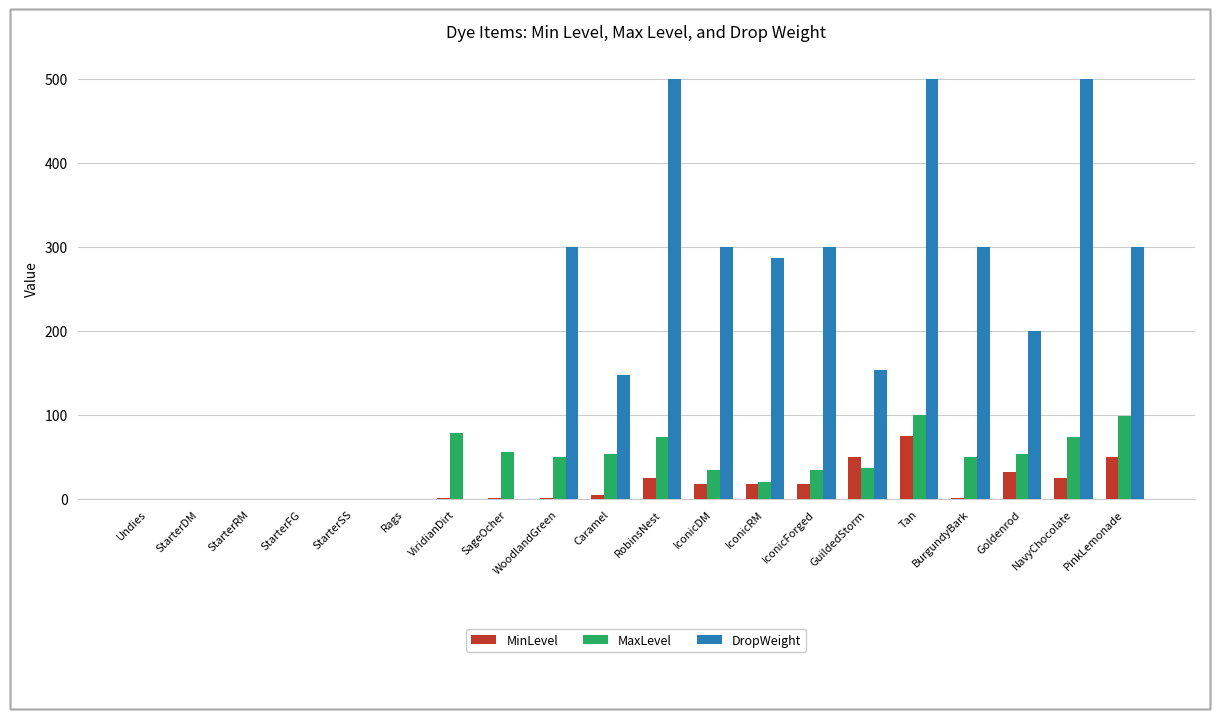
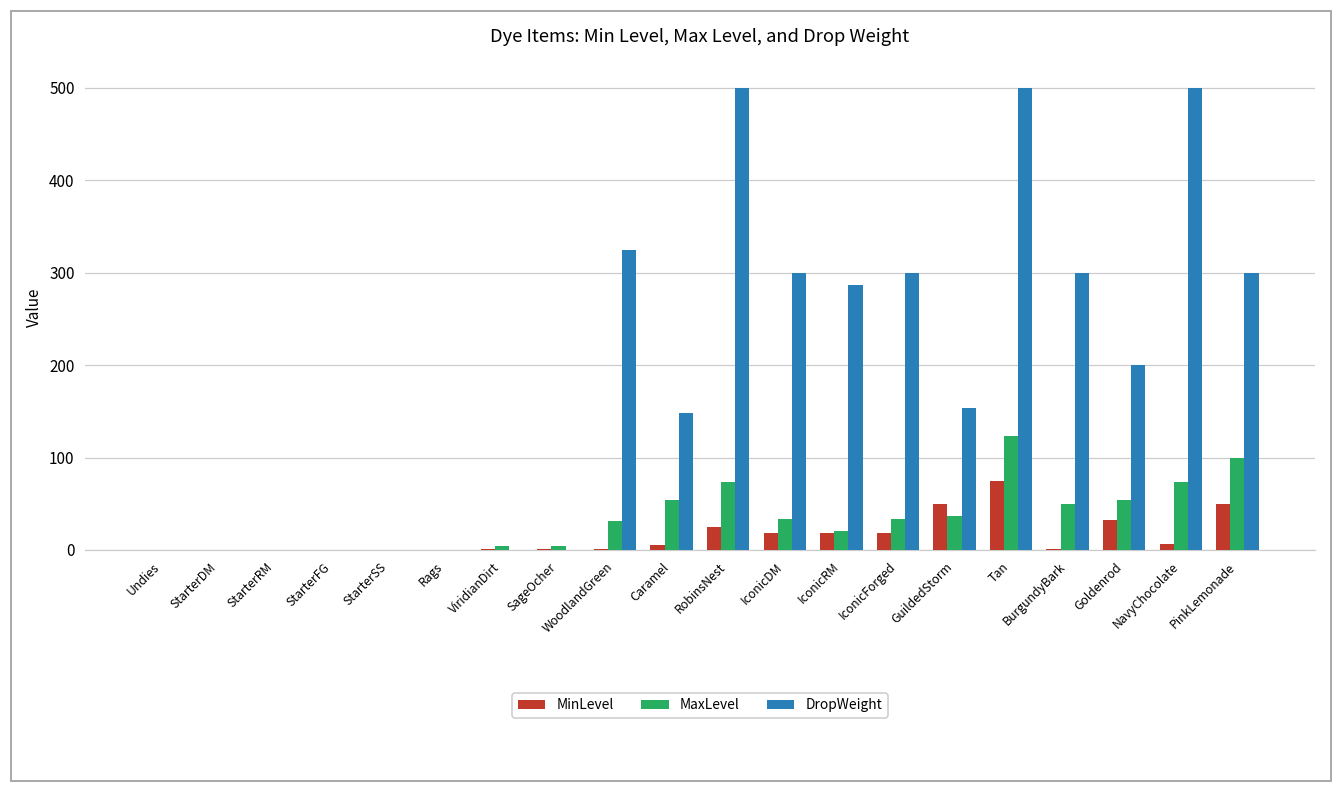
  {
    "MinLevel": {
      "Undies": 0,
      "StarterDM": 0,
      "StarterRM": 0,
      "StarterFG": 0,
      "StarterSS": 0,
      "Rags": 0,
      "Caramel": 10,
      "RobinsNest": 30,
      "IconicDM": 20,
      "IconicRM": 20,
      "IconicForged": 20,
      "GuildedStorm": 50,
      "Tan": 80,
      "Goldenrod": 30,
-     "NavyChocolate": 30,
+     "NavyChocolate": 10,
      "PinkLemonade": 50
    },
    "MaxLevel": {
      "Undies": 0,
      "StarterDM": 0,
      "StarterRM": 0,
      "StarterFG": 0,
      "StarterSS": 0,
      "Rags": 0,
-     "ViridianDirt": 80,
-     "SageOcher": 60,
-     "WoodlandGreen": 50,
+     "ViridianDirt": 0,
+     "SageOcher": 0,
+     "WoodlandGreen": 30,
      "Caramel": 50,
      "RobinsNest": 70,
      "IconicDM": 30,
      "IconicRM": 20,
      "IconicForged": 30,
      "GuildedStorm": 40,
-     "Tan": 100,
+     "Tan": 120,
      "BurgundyBark": 50,
      "Goldenrod": 50,
      "NavyChocolate": 70,
      "PinkLemonade": 100
    },
    "DropWeight": {
      "Undies": 0,
      "StarterDM": 0,
      "StarterRM": 0,
      "StarterFG": 0,
      "StarterSS": 0,
      "Rags": 0,
      "ViridianDirt": 0,
      "SageOcher": 0,
-     "WoodlandGreen": 300,
+     "WoodlandGreen": 330,
      "Caramel": 150,
      "RobinsNest": 500,
      "IconicDM": 300,
      "IconicRM": 290,
      "IconicForged": 300,
      "GuildedStorm": 150,
      "Tan": 500,
      "BurgundyBark": 300,
      "Goldenrod": 200,
      "NavyChocolate": 500,
      "PinkLemonade": 300
    }
  }
